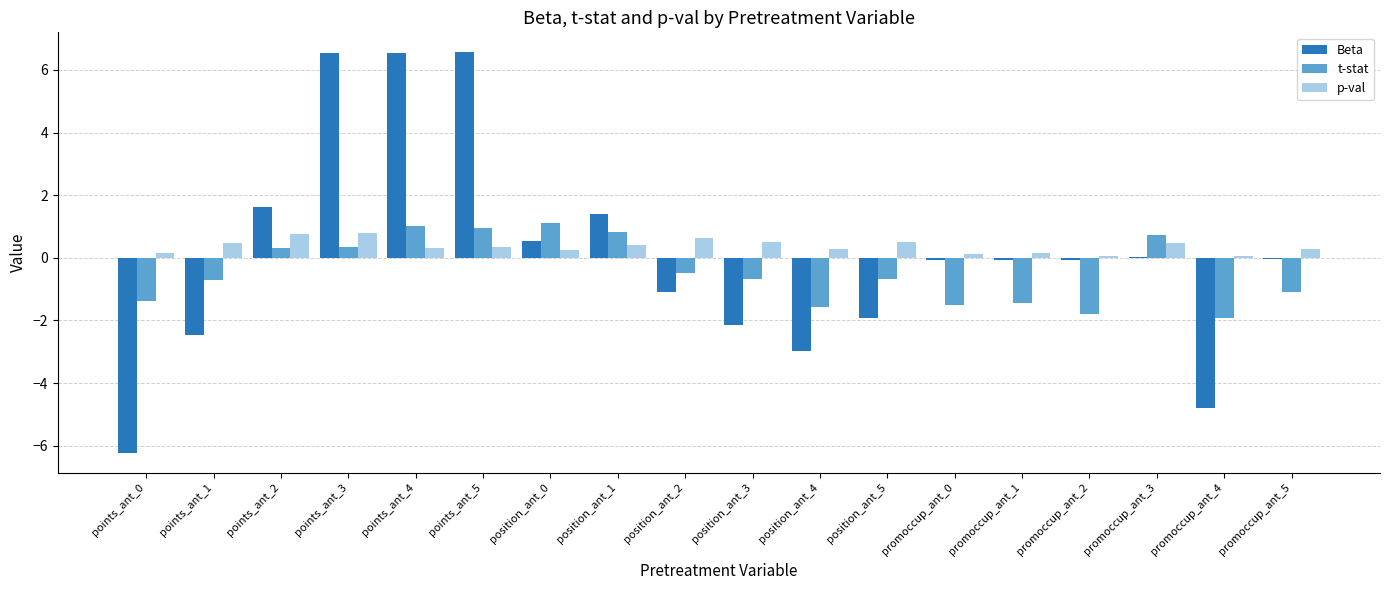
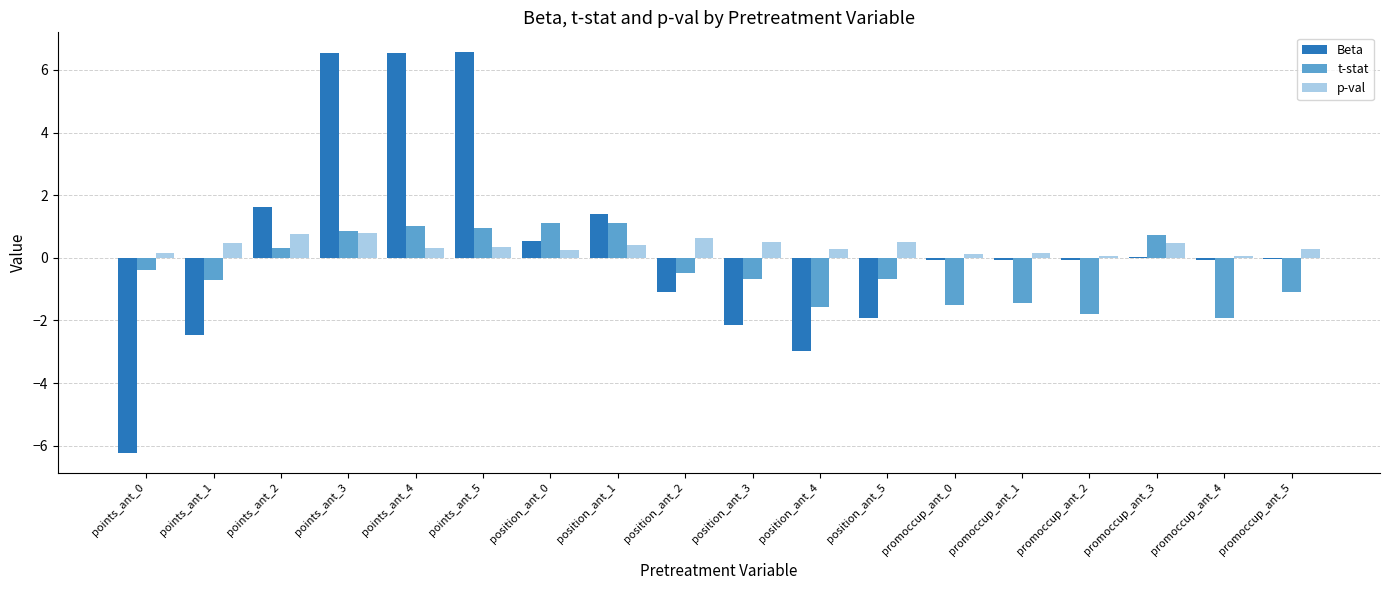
  {
    "Beta": {
      "points_ant_0": -6.2,
      "points_ant_1": -2.5,
      "points_ant_2": 1.6,
      "points_ant_3": 6.5,
      "points_ant_4": 6.5,
      "points_ant_5": 6.6,
      "position_ant_0": 0.5,
      "position_ant_1": 1.4,
      "position_ant_2": -1.1,
      "position_ant_3": -2.1,
      "position_ant_4": -3.0,
      "position_ant_5": -1.9,
-     "promoccup_ant_4": -4.8
+     "promoccup_ant_4": -0.1
    },
    "t-stat": {
-     "points_ant_0": -1.4,
+     "points_ant_0": -0.4,
      "points_ant_1": -0.7,
      "points_ant_2": 0.3,
-     "points_ant_3": 0.4,
+     "points_ant_3": 0.9,
      "points_ant_4": 1.0,
      "points_ant_5": 1.0,
      "position_ant_0": 1.1,
-     "position_ant_1": 0.8,
+     "position_ant_1": 1.1,
      "position_ant_2": -0.5,
      "position_ant_3": -0.7,
      "position_ant_4": -1.6,
      "position_ant_5": -0.7,
      "promoccup_ant_0": -1.5,
      "promoccup_ant_1": -1.4,
      "promoccup_ant_2": -1.8,
      "promoccup_ant_3": 0.7,
      "promoccup_ant_4": -1.9,
      "promoccup_ant_5": -1.1
    },
    "p-val": {
      "points_ant_0": 0.2,
      "points_ant_1": 0.5,
      "points_ant_2": 0.7,
      "points_ant_3": 0.8,
      "points_ant_4": 0.3,
      "points_ant_5": 0.3,
      "position_ant_0": 0.3,
      "position_ant_1": 0.4,
      "position_ant_2": 0.6,
      "position_ant_3": 0.5,
      "position_ant_4": 0.3,
      "position_ant_5": 0.5,
      "promoccup_ant_0": 0.1,
      "promoccup_ant_1": 0.1,
      "promoccup_ant_3": 0.5,
      "promoccup_ant_5": 0.3
    }
  }
